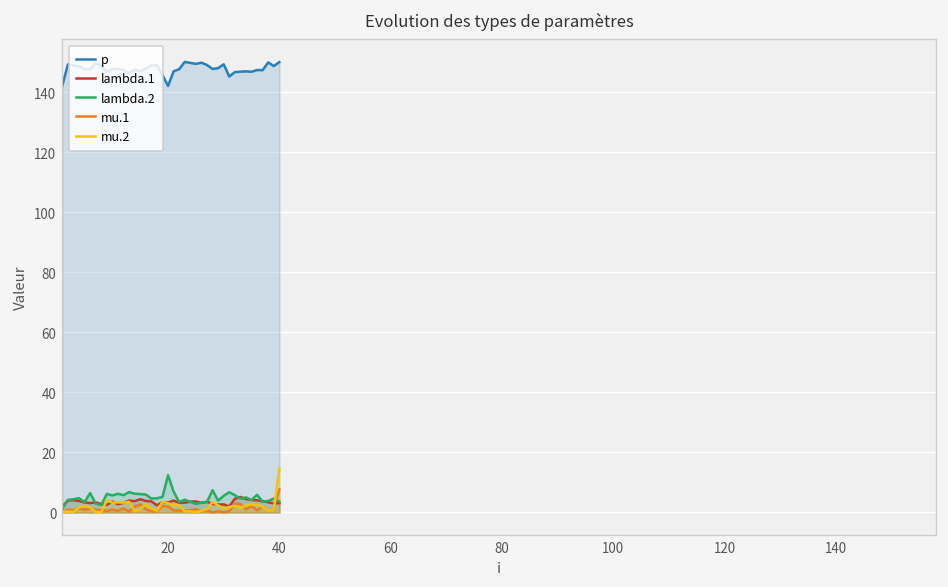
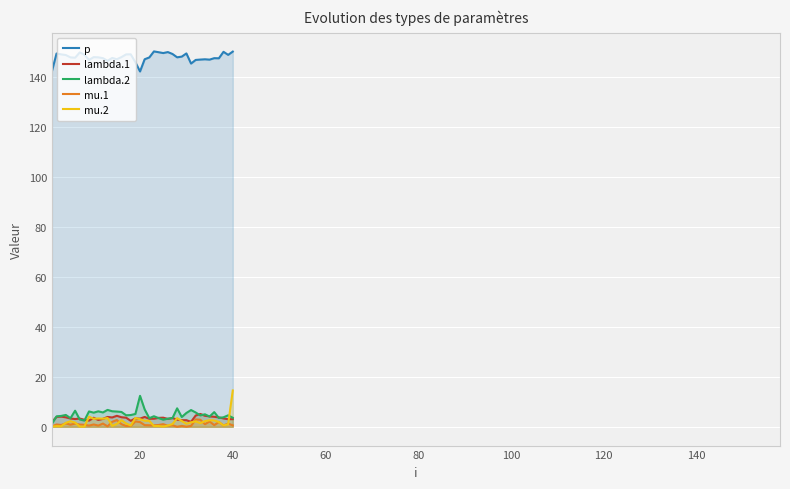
  {
    "p": {
      "20": 142,
      "40": 150
    },
    "lambda.2": {
      "20": 12
    },
    "mu.1": {
      "20": 2,
-     "40": 8
+     "40": 1
    },
    "mu.2": {
      "40": 15
    }
  }
